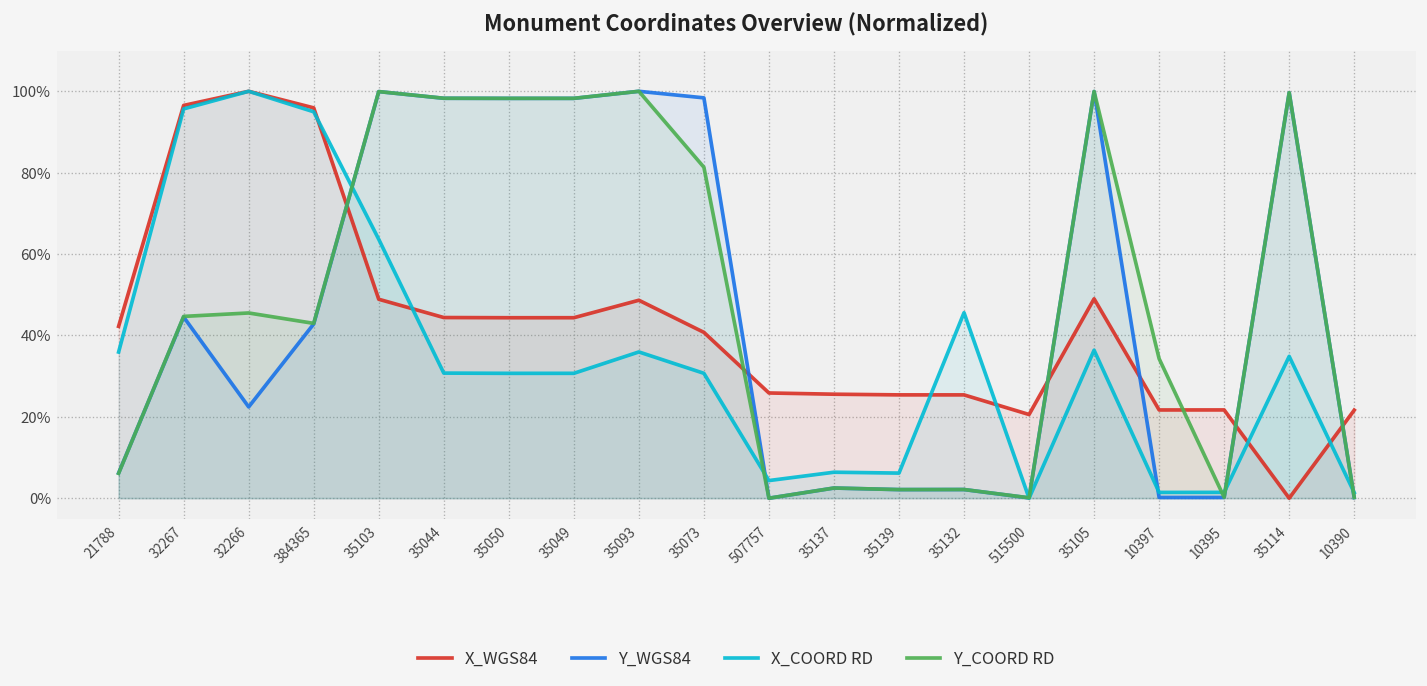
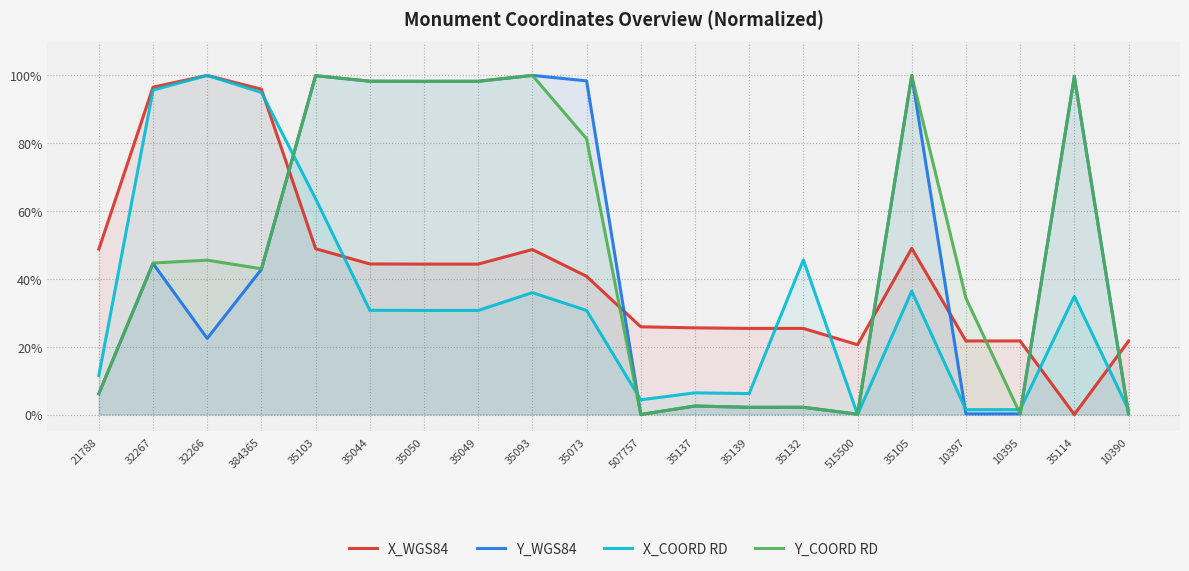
  {
    "X_WGS84": {
-     "21788": "42%",
+     "21788": "49%",
      "32267": "97%",
      "384365": "96%",
      "35103": "49%",
      "35044": "44%",
      "35050": "44%",
      "35049": "44%",
      "35093": "49%",
      "35073": "41%",
      "507757": "26%",
      "35137": "26%",
      "35139": "25%",
      "35132": "25%",
      "515500": "21%",
      "35105": "49%",
      "10397": "22%",
      "10395": "22%",
      "35114": "0%",
      "10390": "22%"
    },
    "Y_WGS84": {
      "32266": "22%",
      "35073": "98%",
      "10397": "0%"
    },
    "X_COORD RD": {
-     "21788": "36%",
+     "21788": "12%",
      "32267": "96%",
      "384365": "95%",
      "35103": "64%",
      "35044": "31%",
      "35050": "31%",
      "35049": "31%",
      "35093": "36%",
      "35073": "31%",
      "507757": "4%",
      "35137": "6%",
      "35139": "6%",
      "35132": "46%",
      "35105": "36%",
      "10397": "1%",
      "10395": "1%",
      "35114": "35%",
      "10390": "1%"
    },
    "Y_COORD RD": {
      "32266": "46%",
      "35073": "81%",
      "10397": "34%"
    }
  }
